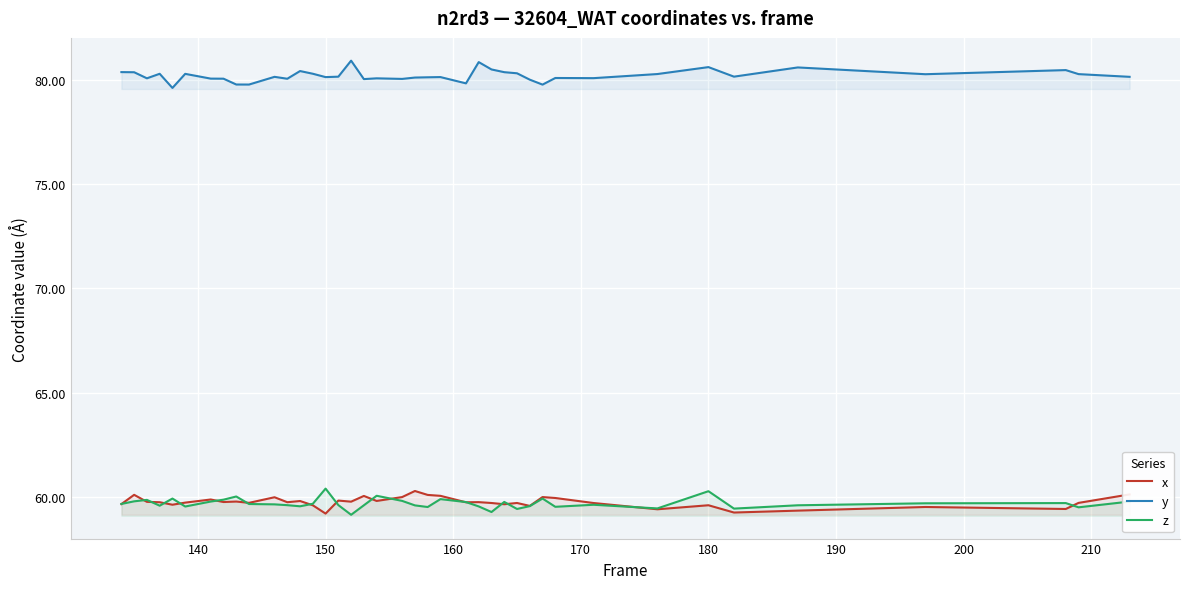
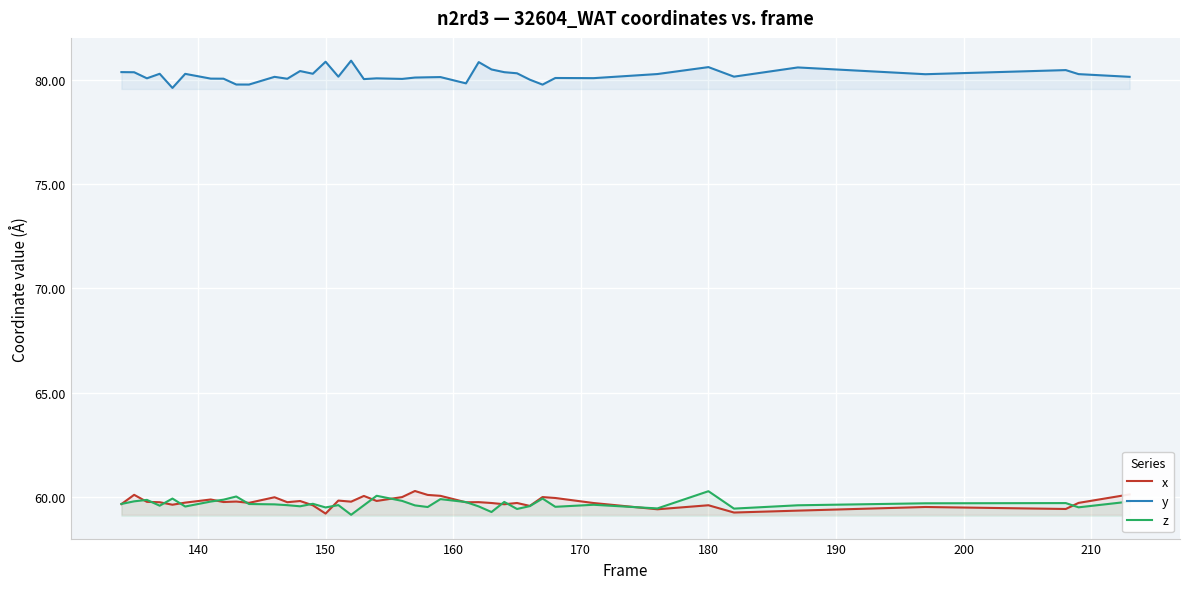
  {
    "x": {
      "150": 59.2,
      "180": 59.6
    },
    "y": {
-     "150": 80.1,
+     "150": 80.9,
      "180": 80.6
    },
    "z": {
-     "150": 60.4,
+     "150": 59.5,
      "180": 60.3
    }
  }
